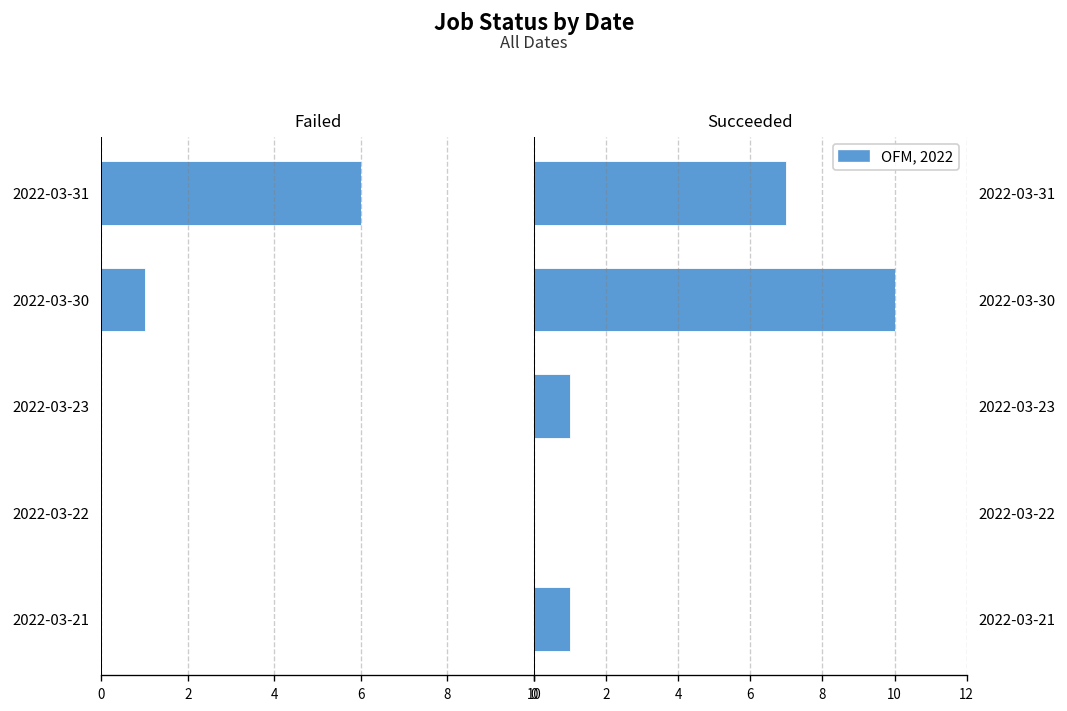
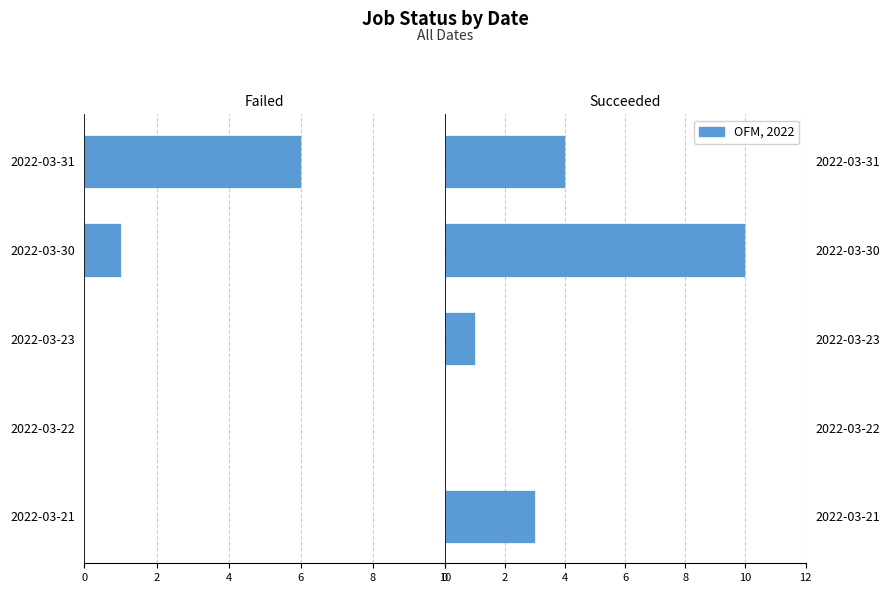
  {
    "Succeeded": {
-     "2022-03-31": 7,
+     "2022-03-31": 4,
      "2022-03-30": 10,
      "2022-03-23": 1,
      "2022-03-22": 0,
-     "2022-03-21": 1
+     "2022-03-21": 3
    }
  }
